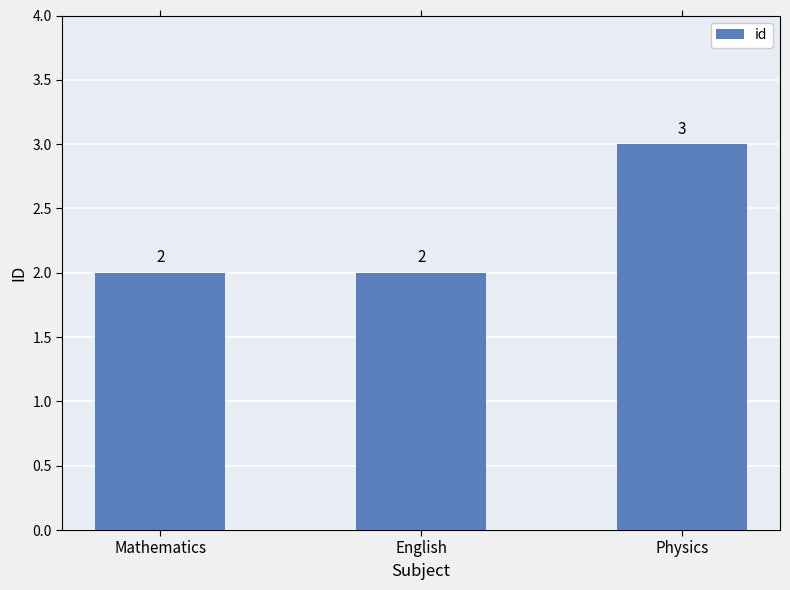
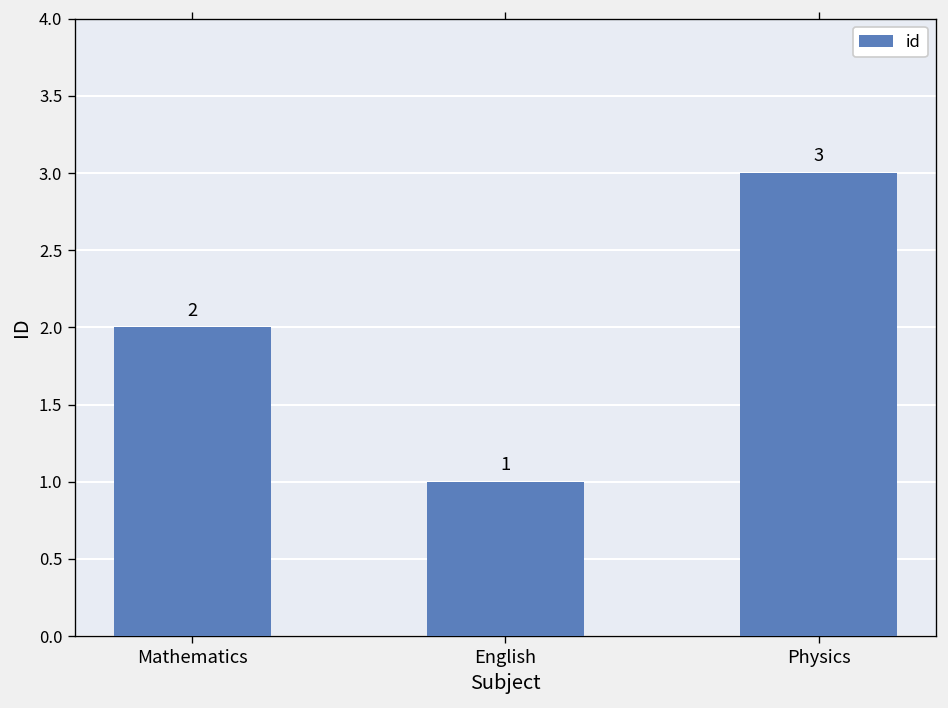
  {
    "Mathematics": 2,
-   "English": 2,
+   "English": 1,
    "Physics": 3
  }
